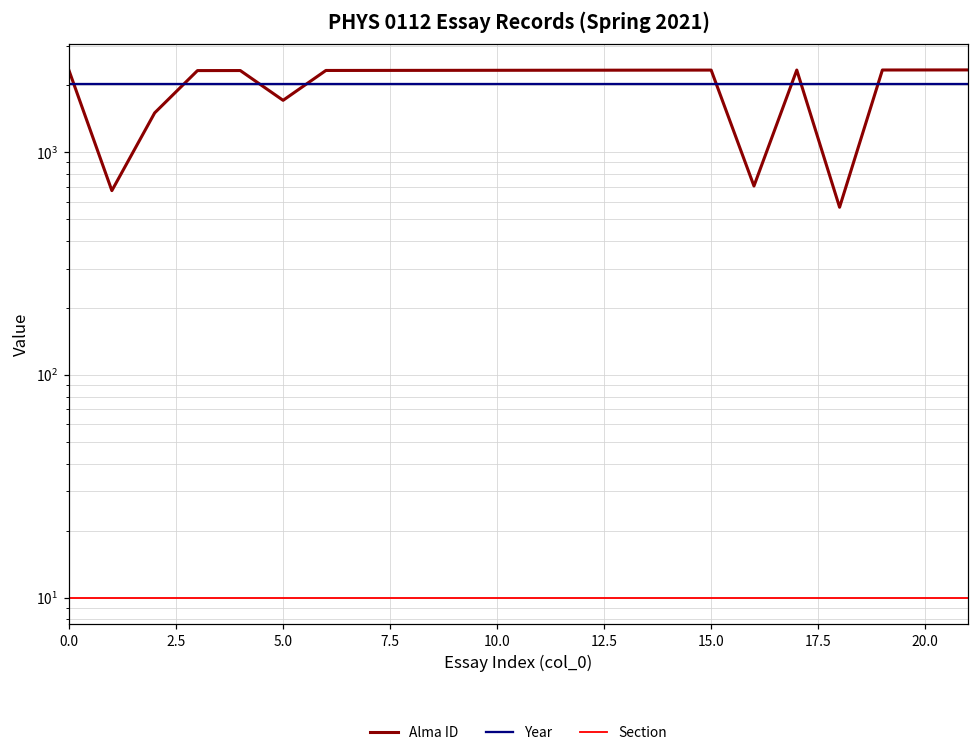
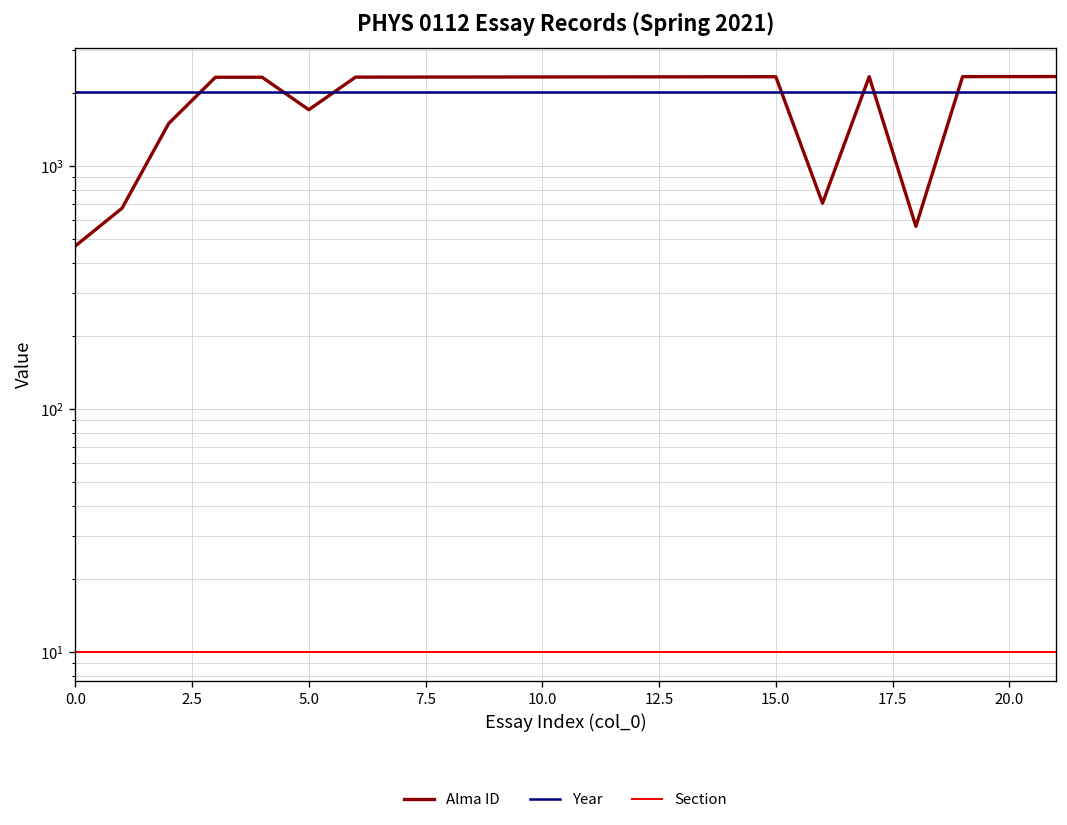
  {
    "Alma ID": {
-     "0.0": 2300,
+     "0.0": 470,
      "5.0": 1700,
      "10.0": 2300,
      "15.0": 2300,
      "20.0": 2300
    },
    "Year": {
      "0.0": 2000,
      "5.0": 2000,
      "10.0": 2000,
      "15.0": 2000,
      "20.0": 2000
    },
    "Section": {
      "0.0": 10,
      "5.0": 10,
      "10.0": 10,
      "15.0": 10,
      "20.0": 10
    }
  }
